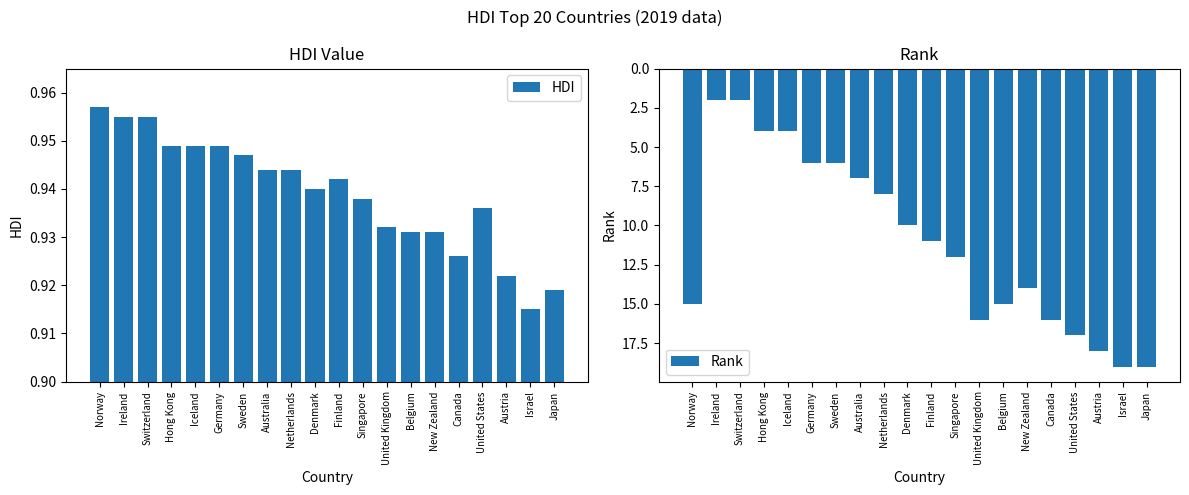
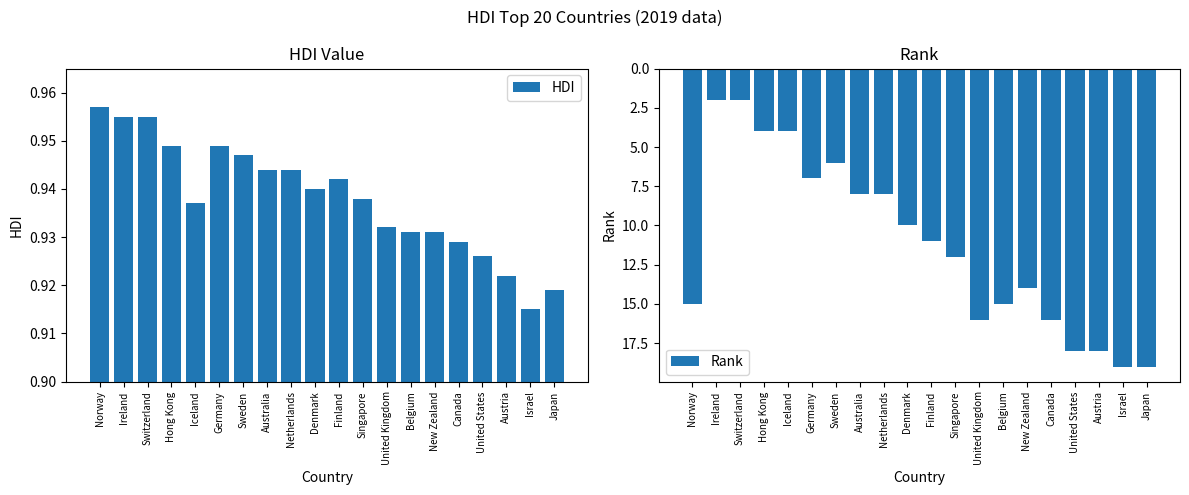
  {
    "HDI Value": {
      "Norway": 0.957,
      "Ireland": 0.955,
      "Switzerland": 0.955,
      "Hong Kong": 0.949,
-     "Iceland": 0.949,
+     "Iceland": 0.937,
      "Germany": 0.949,
      "Sweden": 0.947,
      "Australia": 0.944,
      "Netherlands": 0.944,
      "Denmark": 0.940,
      "Finland": 0.942,
      "Singapore": 0.938,
      "United Kingdom": 0.932,
      "Belgium": 0.931,
      "New Zealand": 0.931,
-     "Canada": 0.926,
-     "United States": 0.936,
+     "Canada": 0.929,
+     "United States": 0.926,
      "Austria": 0.922,
      "Israel": 0.915,
      "Japan": 0.919
    },
    "Rank": {
      "Norway": 15,
      "Ireland": 2,
      "Switzerland": 2,
      "Hong Kong": 4,
      "Iceland": 4,
-     "Germany": 6,
+     "Germany": 7,
      "Sweden": 6,
-     "Australia": 7,
+     "Australia": 8,
      "Netherlands": 8,
      "Denmark": 10,
      "Finland": 11,
      "Singapore": 12,
      "United Kingdom": 16,
      "Belgium": 15,
      "New Zealand": 14,
      "Canada": 16,
-     "United States": 17,
+     "United States": 18,
      "Austria": 18,
      "Israel": 19,
      "Japan": 19
    }
  }
